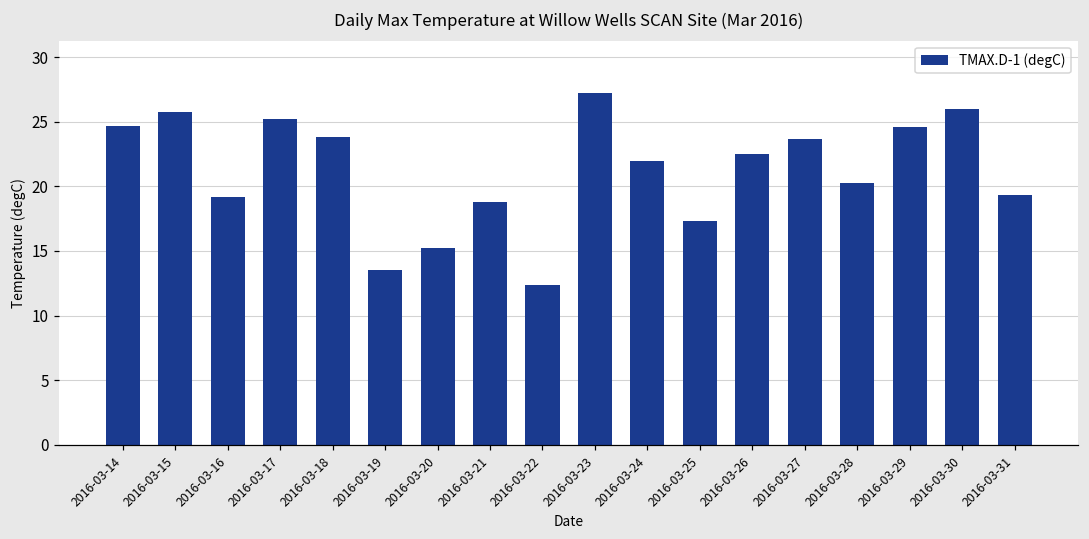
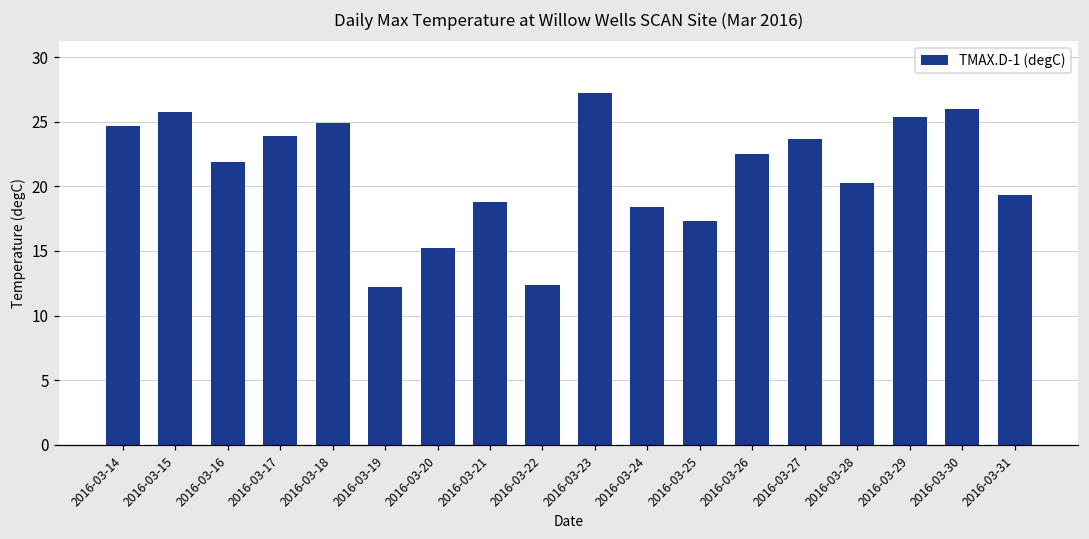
  {
    "2016-03-14": 24.7,
    "2016-03-15": 25.8,
-   "2016-03-16": 19.2,
-   "2016-03-17": 25.2,
-   "2016-03-18": 23.8,
-   "2016-03-19": 13.5,
+   "2016-03-16": 21.9,
+   "2016-03-17": 23.9,
+   "2016-03-18": 24.9,
+   "2016-03-19": 12.2,
    "2016-03-20": 15.2,
    "2016-03-21": 18.8,
    "2016-03-22": 12.4,
    "2016-03-23": 27.2,
-   "2016-03-24": 22.0,
+   "2016-03-24": 18.4,
    "2016-03-25": 17.3,
    "2016-03-26": 22.5,
    "2016-03-27": 23.7,
    "2016-03-28": 20.3,
-   "2016-03-29": 24.6,
+   "2016-03-29": 25.4,
    "2016-03-30": 26.0,
    "2016-03-31": 19.3
  }
